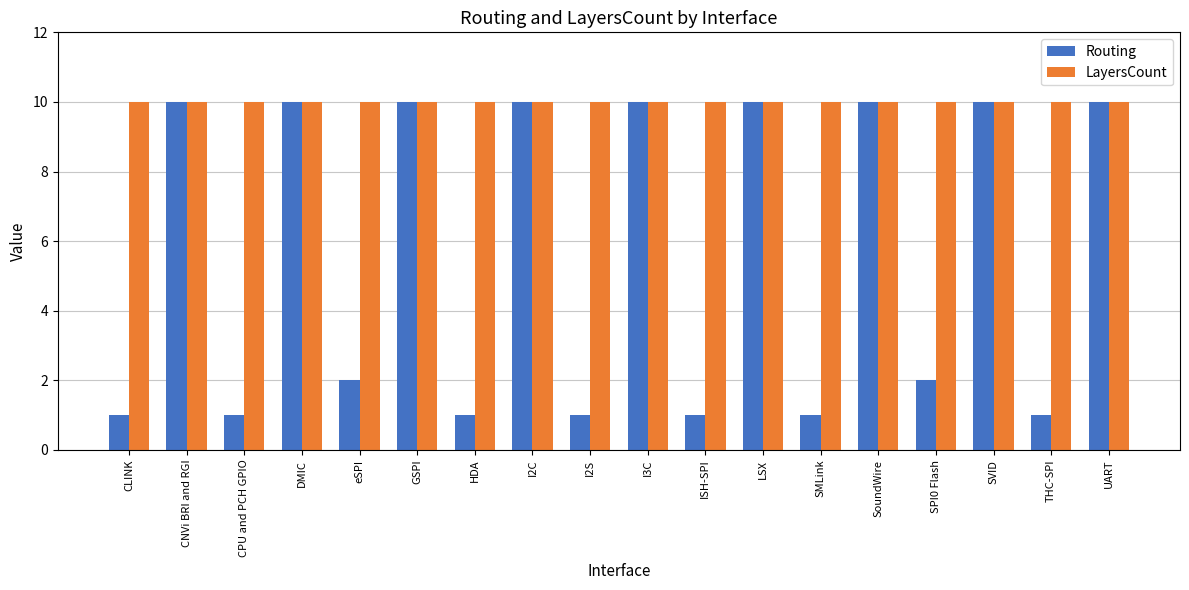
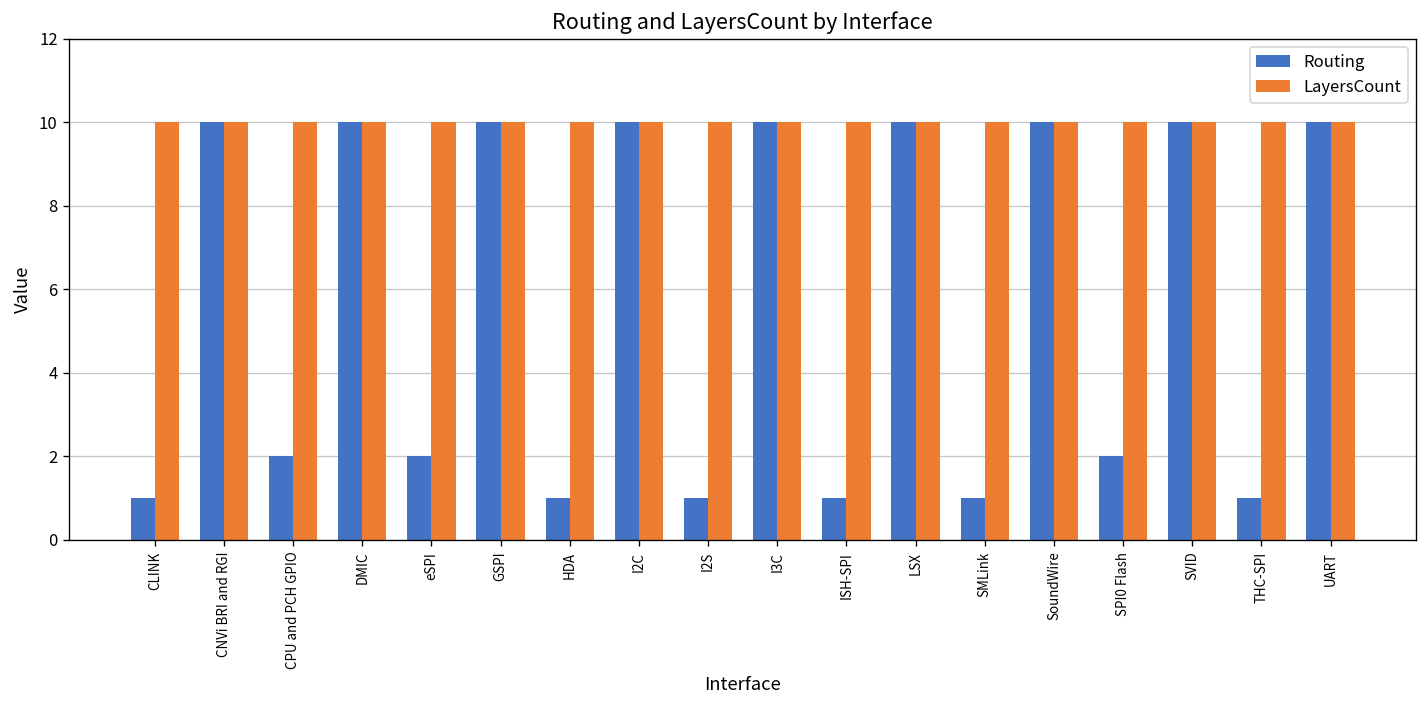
  {
    "Routing": {
      "CLINK": 1,
      "CNVi BRI and RGI": 10,
-     "CPU and PCH GPIO": 1,
+     "CPU and PCH GPIO": 2,
      "DMIC": 10,
      "eSPI": 2,
      "GSPI": 10,
      "HDA": 1,
      "I2C": 10,
      "I2S": 1,
      "I3C": 10,
      "ISH-SPI": 1,
      "LSX": 10,
      "SMLink": 1,
      "SoundWire": 10,
      "SPI0 Flash": 2,
      "SVID": 10,
      "THC-SPI": 1,
      "UART": 10
    },
    "LayersCount": {
      "CLINK": 10,
      "CNVi BRI and RGI": 10,
      "CPU and PCH GPIO": 10,
      "DMIC": 10,
      "eSPI": 10,
      "GSPI": 10,
      "HDA": 10,
      "I2C": 10,
      "I2S": 10,
      "I3C": 10,
      "ISH-SPI": 10,
      "LSX": 10,
      "SMLink": 10,
      "SoundWire": 10,
      "SPI0 Flash": 10,
      "SVID": 10,
      "THC-SPI": 10,
      "UART": 10
    }
  }
